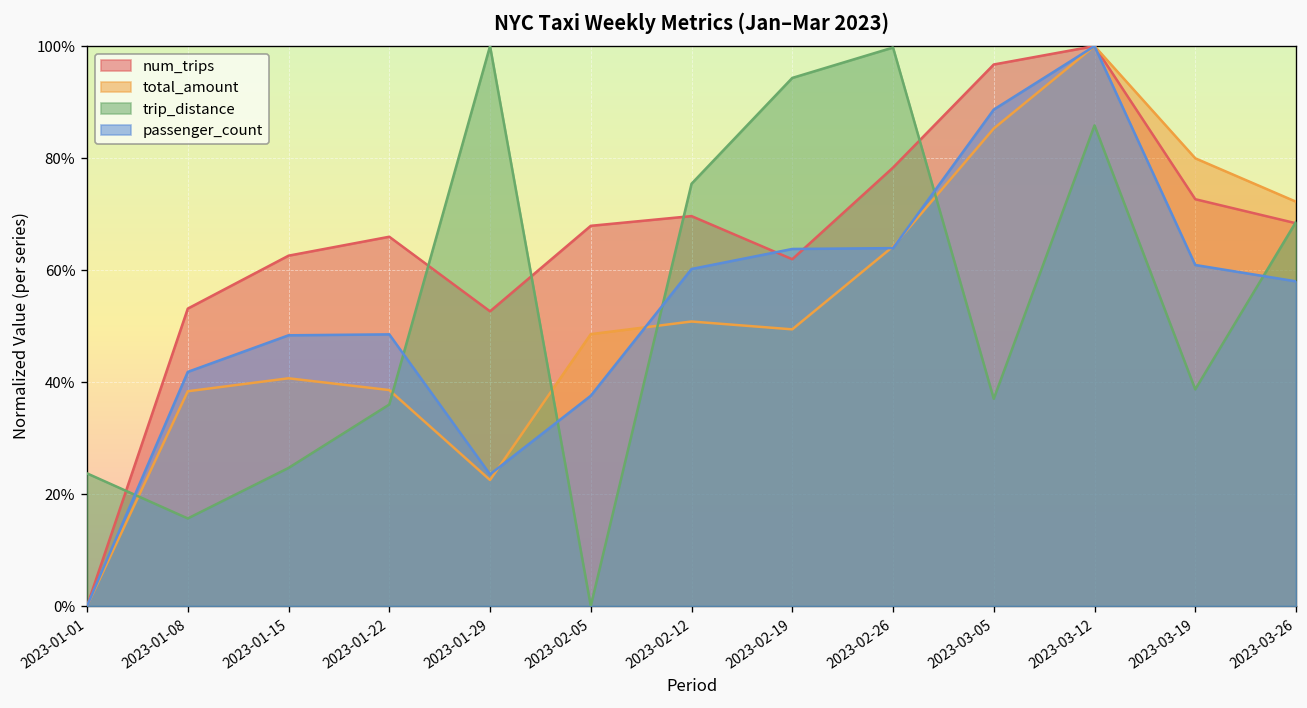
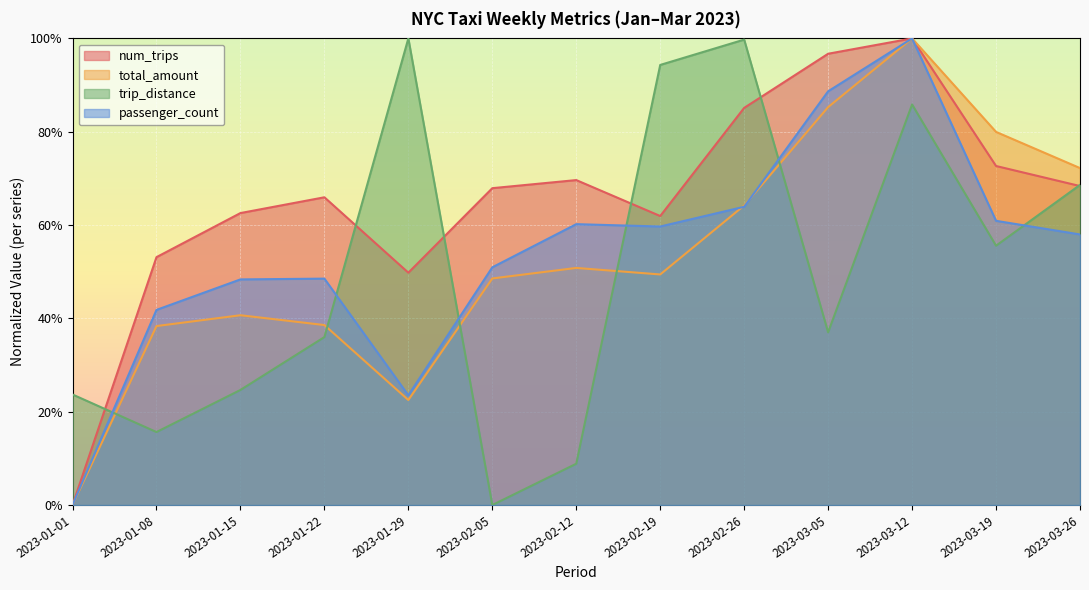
  {
    "num_trips": {
      "2023-01-08": "53%",
      "2023-01-15": "63%",
      "2023-01-22": "66%",
-     "2023-01-29": "53%",
+     "2023-01-29": "50%",
      "2023-02-05": "68%",
      "2023-02-12": "70%",
      "2023-02-19": "62%",
-     "2023-02-26": "78%",
+     "2023-02-26": "85%",
      "2023-03-05": "97%",
      "2023-03-19": "73%"
    },
    "total_amount": {
      "2023-01-08": "38%",
      "2023-01-15": "41%",
      "2023-01-22": "39%",
      "2023-01-29": "23%",
      "2023-02-05": "49%",
      "2023-02-12": "51%",
      "2023-02-19": "49%",
      "2023-03-05": "85%",
      "2023-03-19": "80%",
      "2023-03-26": "72%"
    },
    "trip_distance": {
      "2023-01-01": "24%",
      "2023-01-08": "16%",
      "2023-01-15": "25%",
      "2023-01-22": "36%",
      "2023-01-29": "100%",
      "2023-02-05": "0%",
-     "2023-02-12": "75%",
+     "2023-02-12": "9%",
      "2023-02-19": "94%",
      "2023-02-26": "100%",
      "2023-03-05": "37%",
      "2023-03-12": "86%",
-     "2023-03-19": "39%"
+     "2023-03-19": "56%"
    },
    "passenger_count": {
      "2023-01-08": "42%",
      "2023-01-15": "48%",
      "2023-01-22": "49%",
      "2023-01-29": "24%",
-     "2023-02-05": "38%",
+     "2023-02-05": "51%",
      "2023-02-12": "60%",
-     "2023-02-19": "64%",
+     "2023-02-19": "60%",
      "2023-03-05": "89%",
      "2023-03-19": "61%",
      "2023-03-26": "58%"
    }
  }
